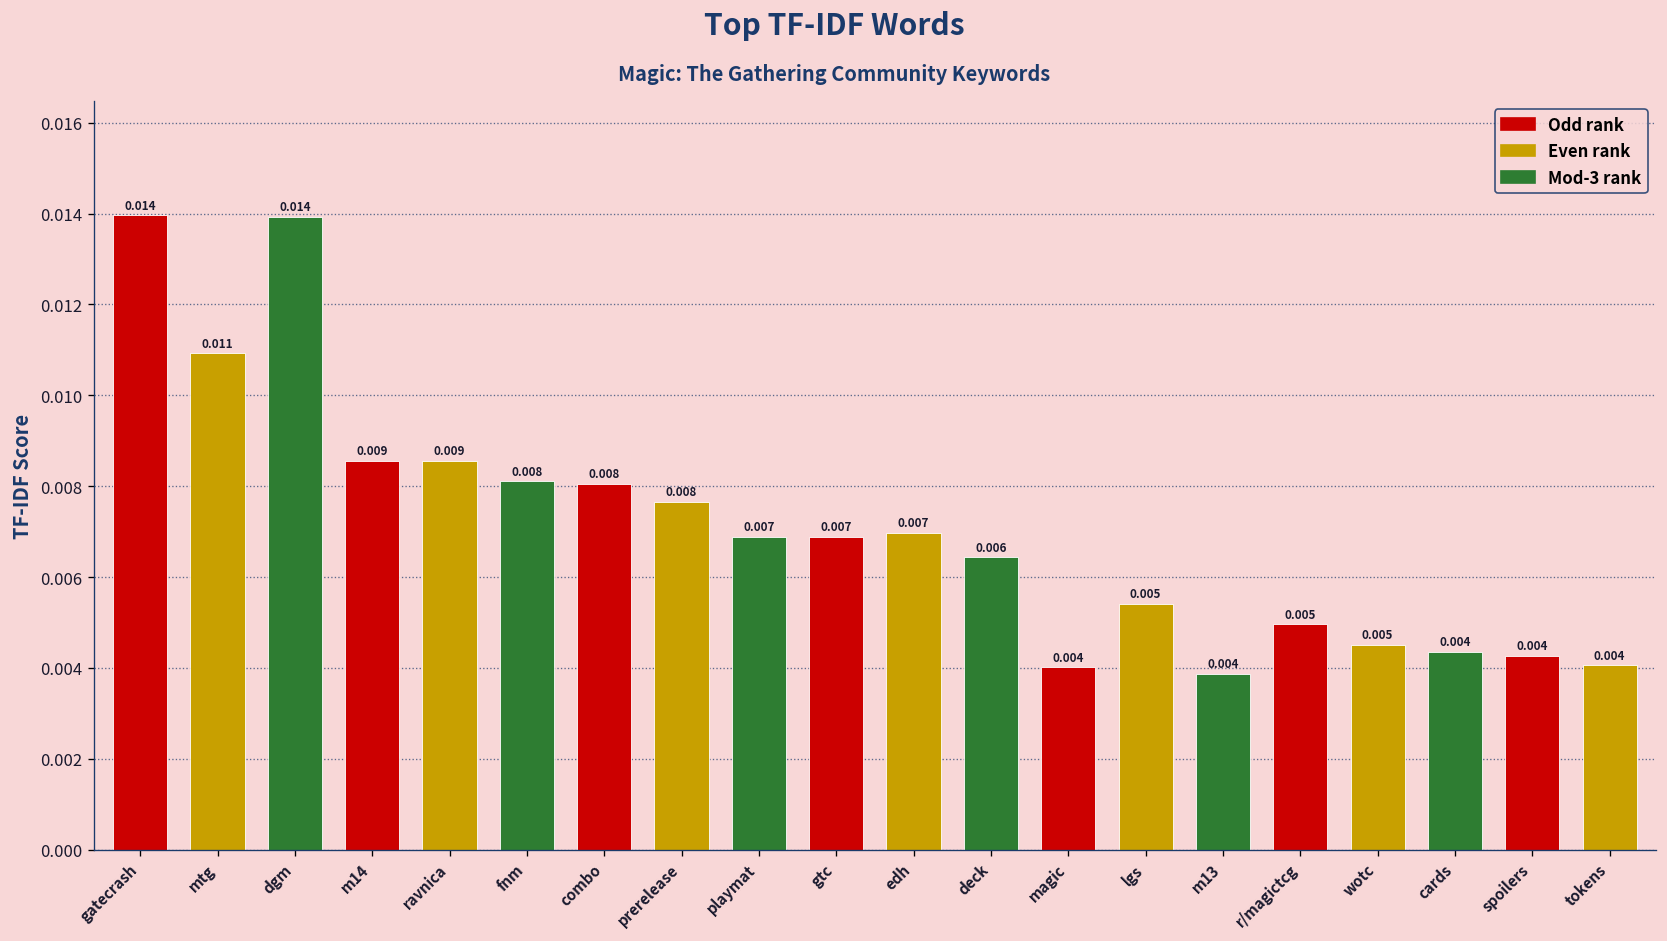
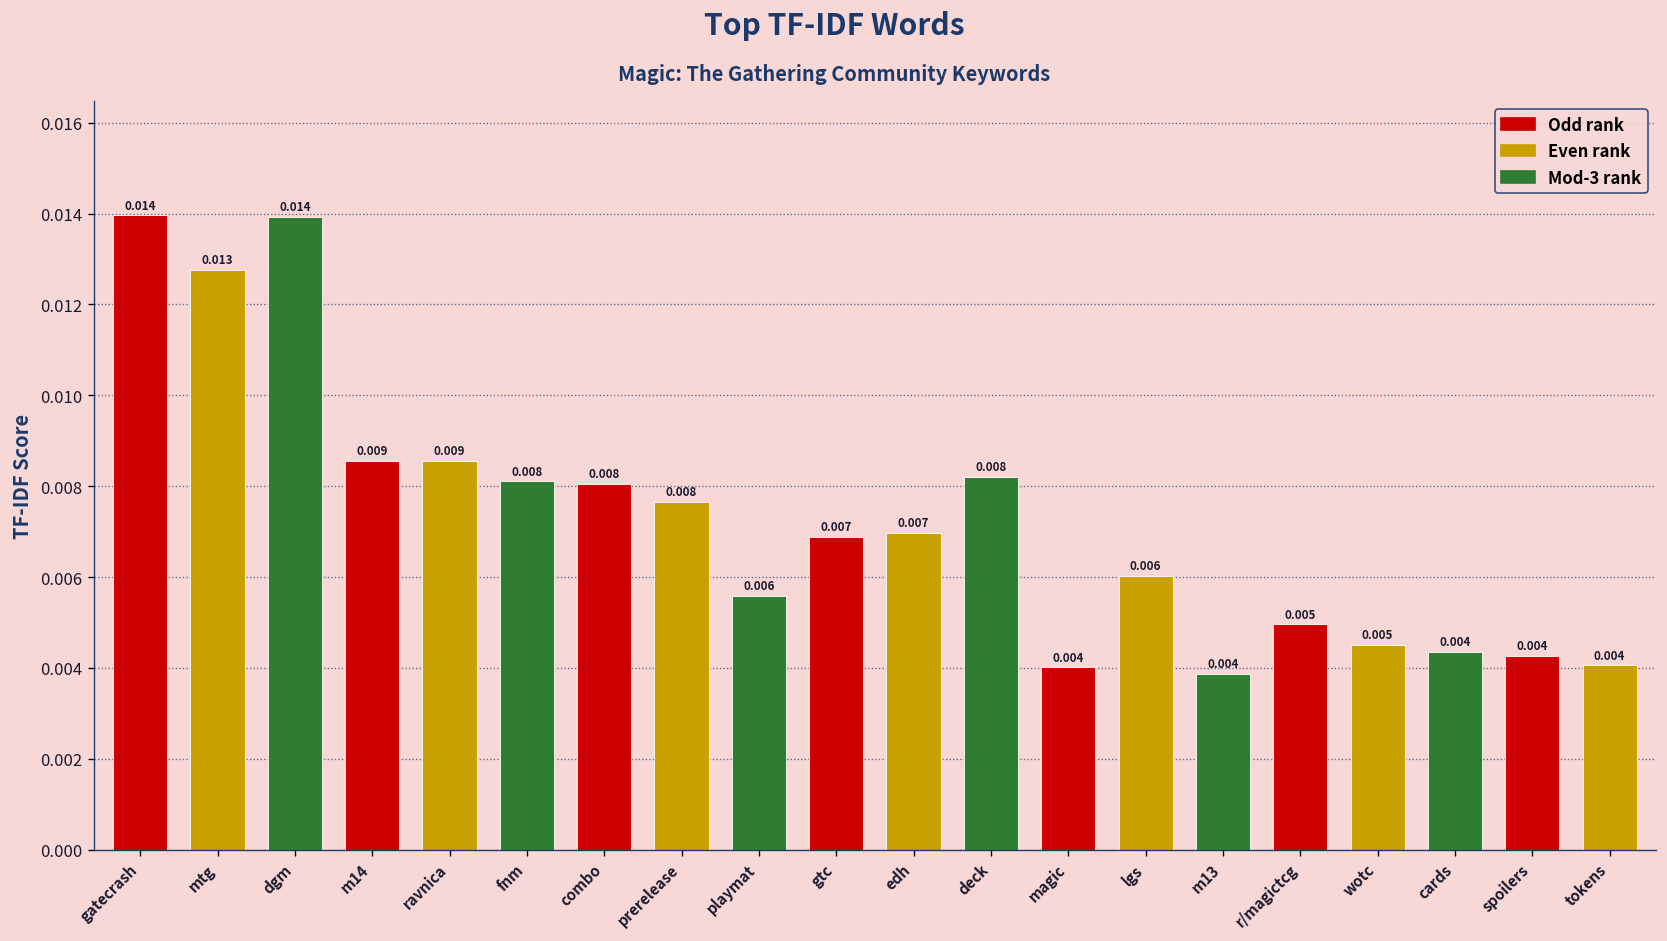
  {
    "gatecrash": 0.014,
-   "mtg": 0.011,
+   "mtg": 0.013,
    "dgm": 0.014,
    "m14": 0.009,
    "ravnica": 0.009,
    "fnm": 0.008,
    "combo": 0.008,
    "prerelease": 0.008,
-   "playmat": 0.007,
+   "playmat": 0.006,
    "gtc": 0.007,
    "edh": 0.007,
-   "deck": 0.006,
+   "deck": 0.008,
    "magic": 0.004,
-   "lgs": 0.005,
+   "lgs": 0.006,
    "m13": 0.004,
    "r/magictcg": 0.005,
    "wotc": 0.005,
    "cards": 0.004,
    "spoilers": 0.004,
    "tokens": 0.004
  }
